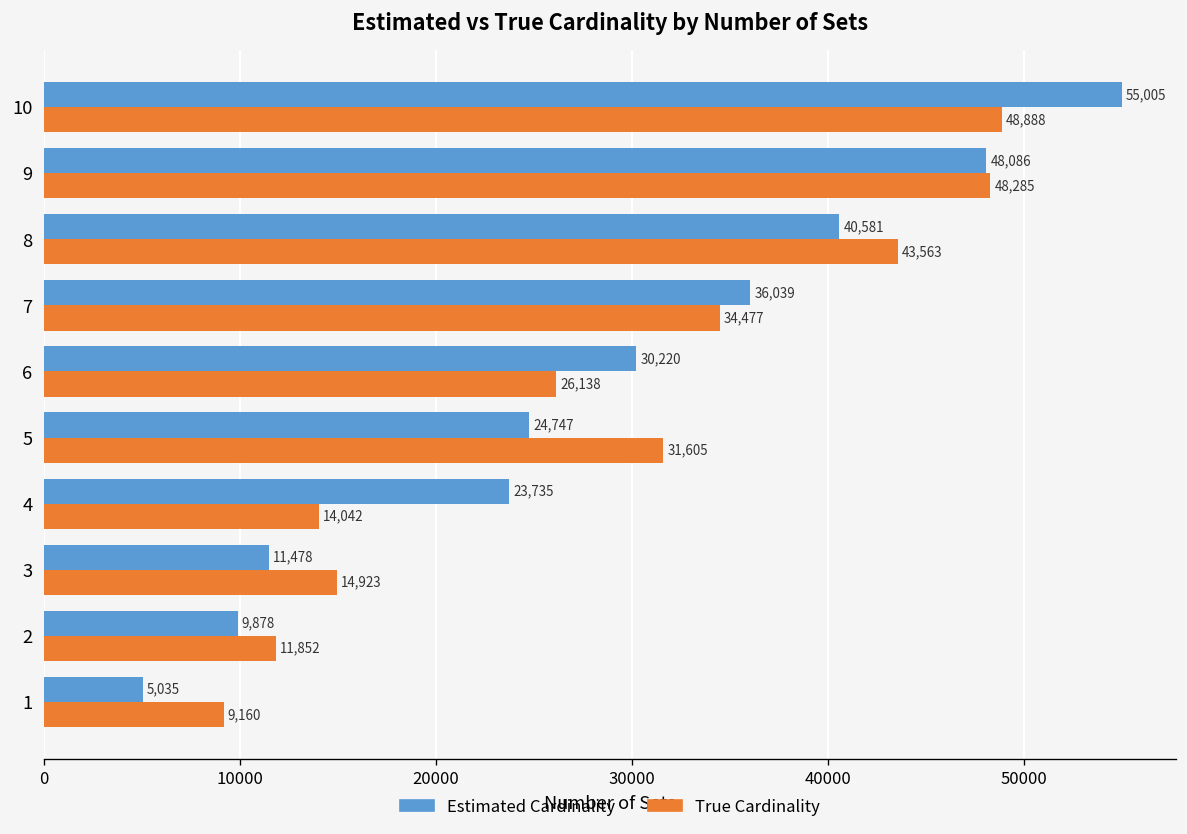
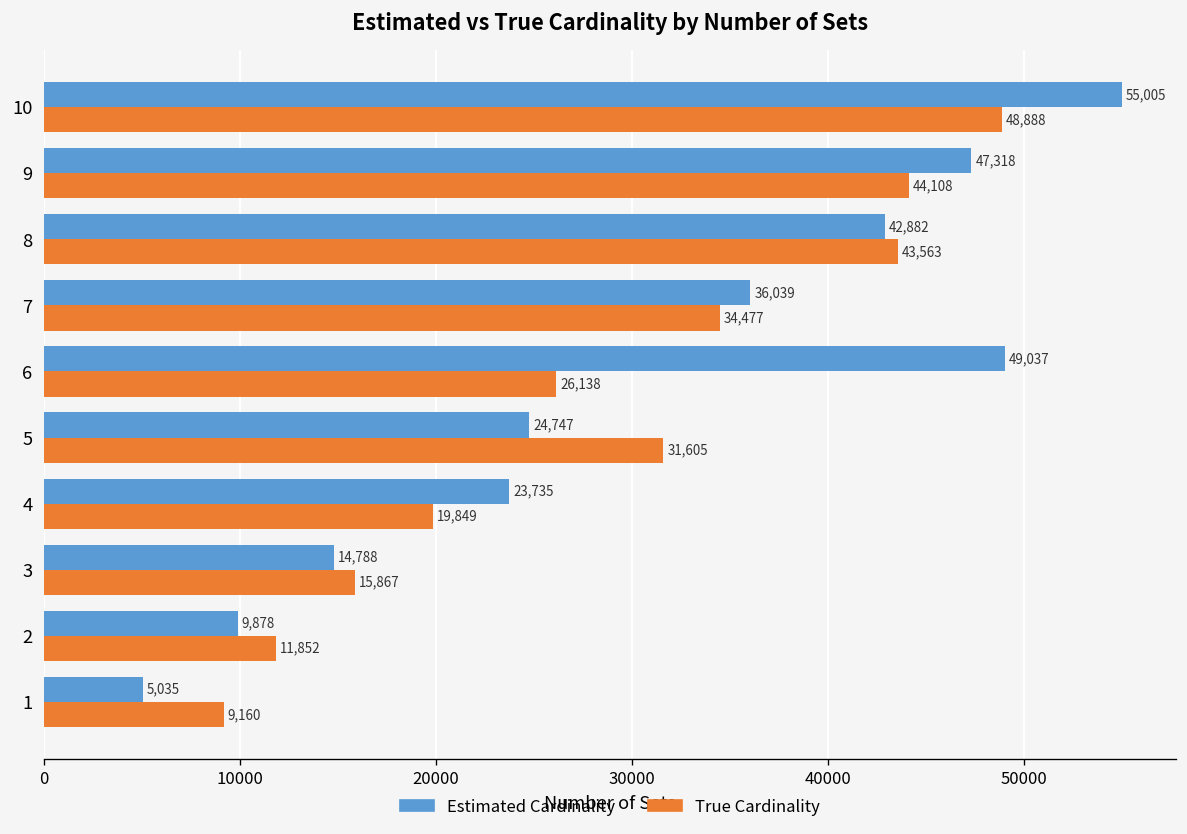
  {
    "Estimated Cardinality": {
      "10": "55,005",
-     "9": "48,086",
-     "8": "40,581",
+     "9": "47,318",
+     "8": "42,882",
      "7": "36,039",
-     "6": "30,220",
+     "6": "49,037",
      "5": "24,747",
      "4": "23,735",
-     "3": "11,478",
+     "3": "14,788",
      "2": "9,878",
      "1": "5,035"
    },
    "True Cardinality": {
      "10": "48,888",
-     "9": "48,285",
+     "9": "44,108",
      "8": "43,563",
      "7": "34,477",
      "6": "26,138",
      "5": "31,605",
-     "4": "14,042",
-     "3": "14,923",
+     "4": "19,849",
+     "3": "15,867",
      "2": "11,852",
      "1": "9,160"
    }
  }
